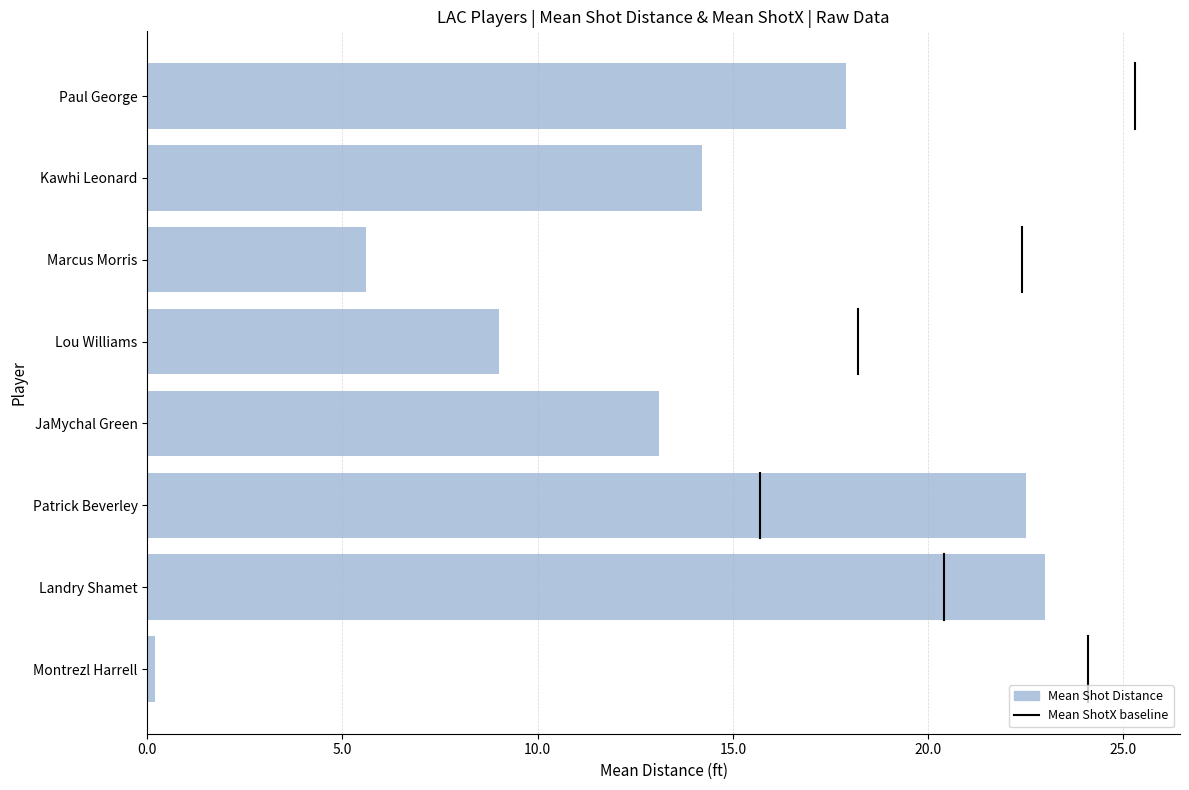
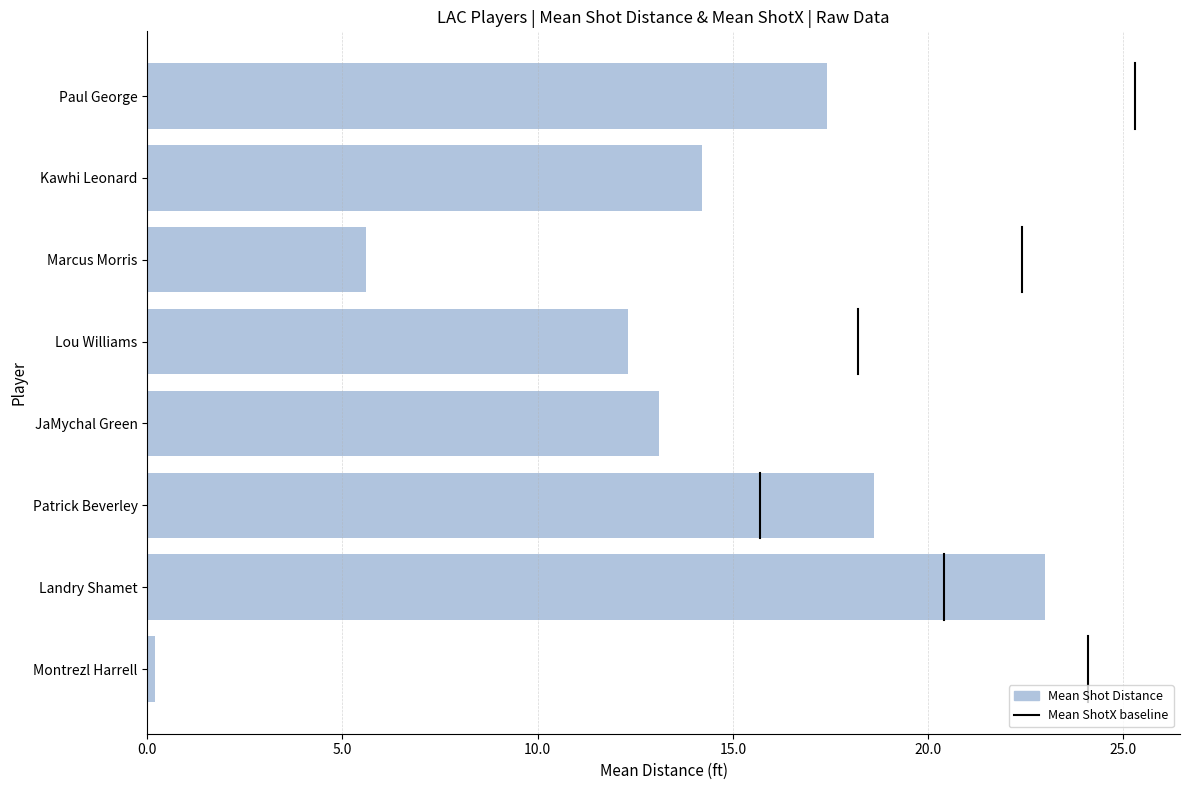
  {
    "Mean Shot Distance": {
-     "Paul George": 17.9,
+     "Paul George": 17.4,
      "Kawhi Leonard": 14.2,
      "Marcus Morris": 5.6,
-     "Lou Williams": 9.0,
+     "Lou Williams": 12.3,
      "JaMychal Green": 13.1,
-     "Patrick Beverley": 22.5,
+     "Patrick Beverley": 18.6,
      "Landry Shamet": 23.0,
      "Montrezl Harrell": 0.2
    }
  }
